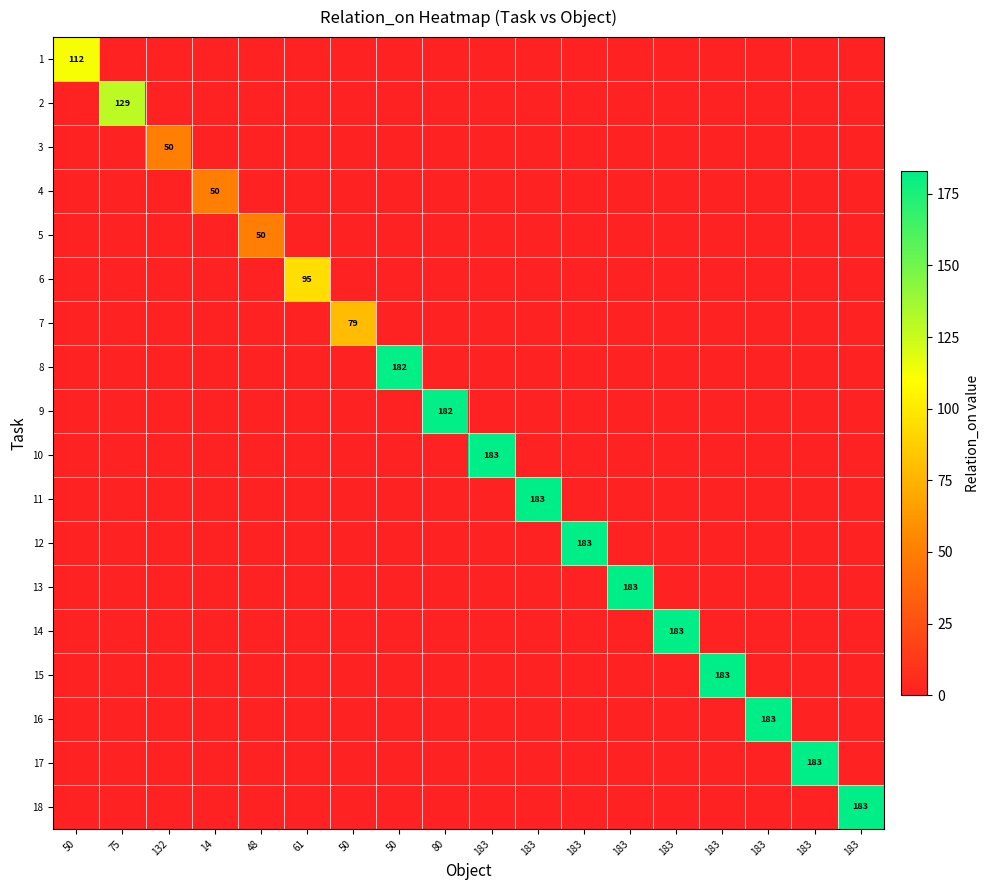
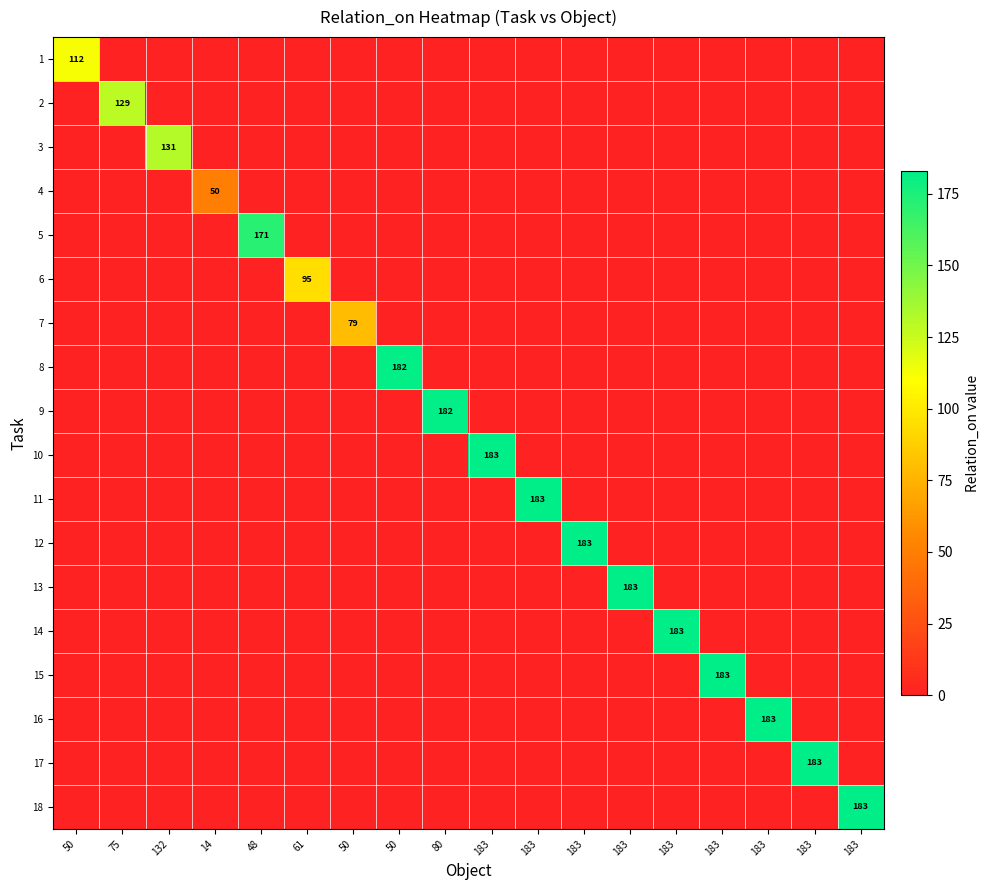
  {
    "2": {
      "75": 129
    },
    "3": {
-     "132": 50
+     "132": 131
    },
    "4": {
      "14": 50
    },
    "5": {
-     "48": 50
+     "48": 171
    },
    "6": {
      "61": 95
    },
    "9": {
      "80": 182
    }
  }
